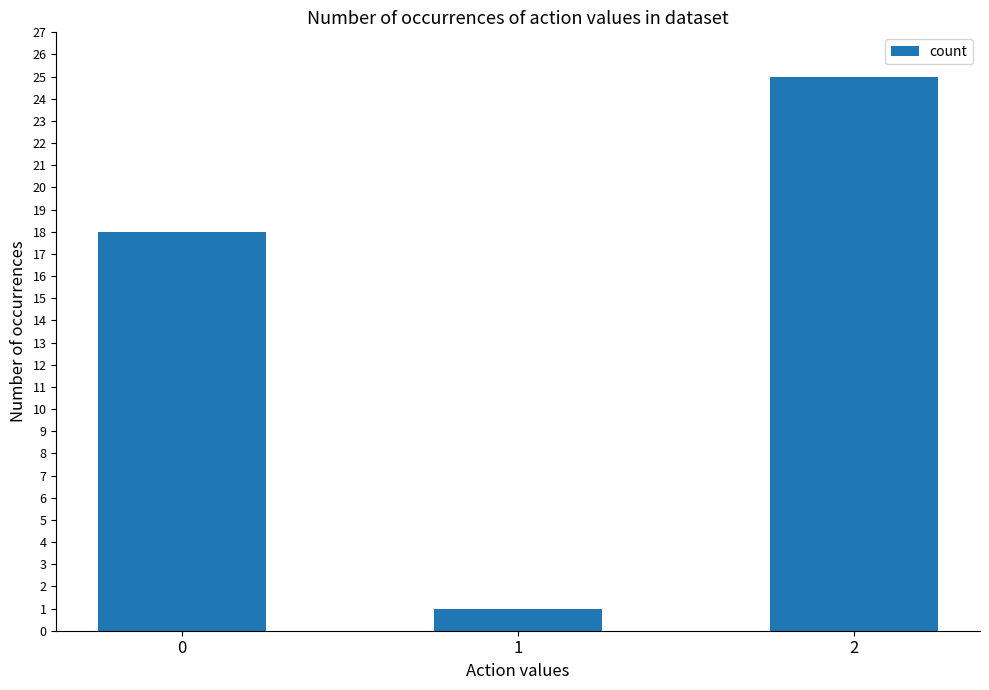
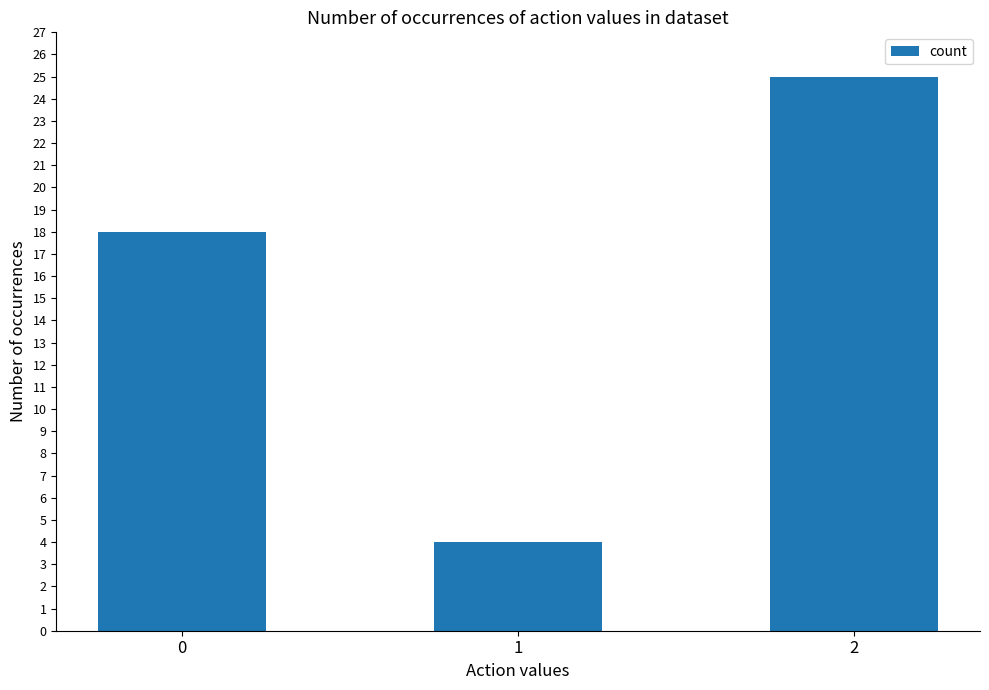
  {
    "0": 18,
-   "1": 1,
+   "1": 4,
    "2": 25
  }
